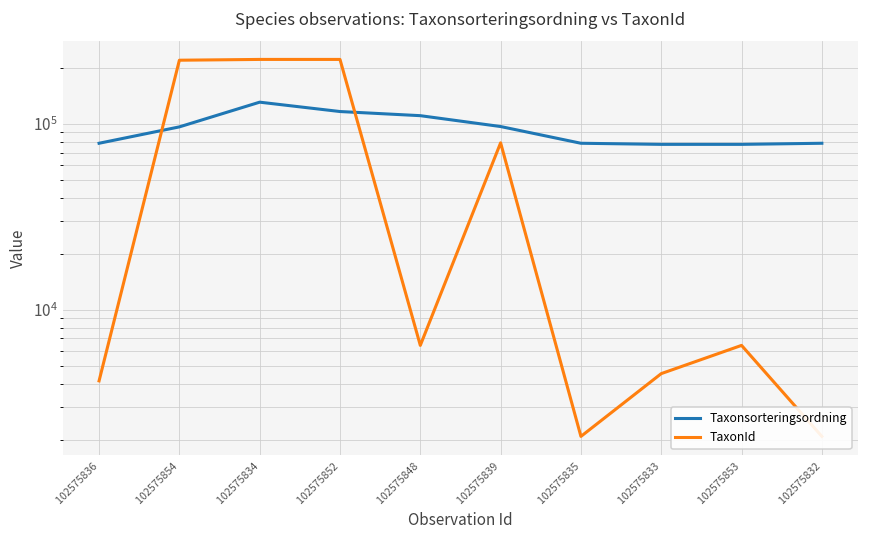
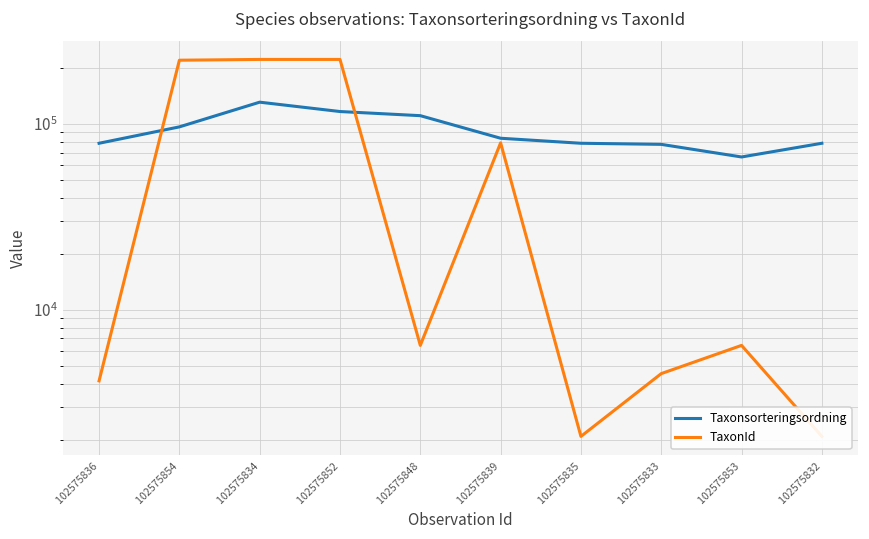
  {
    "Taxonsorteringsordning": {
      "102575836": 80000,
      "102575854": 100000,
      "102575834": 130000,
      "102575852": 120000,
      "102575848": 110000,
-     "102575839": 100000,
+     "102575839": 80000,
      "102575835": 80000,
      "102575833": 80000,
-     "102575853": 80000,
+     "102575853": 66000,
      "102575832": 80000
    },
    "TaxonId": {
      "102575836": 4100,
      "102575854": 220000,
      "102575834": 220000,
      "102575852": 220000,
      "102575848": 6400,
      "102575839": 80000,
      "102575835": 2100,
      "102575833": 4500,
      "102575853": 6400
    }
  }
